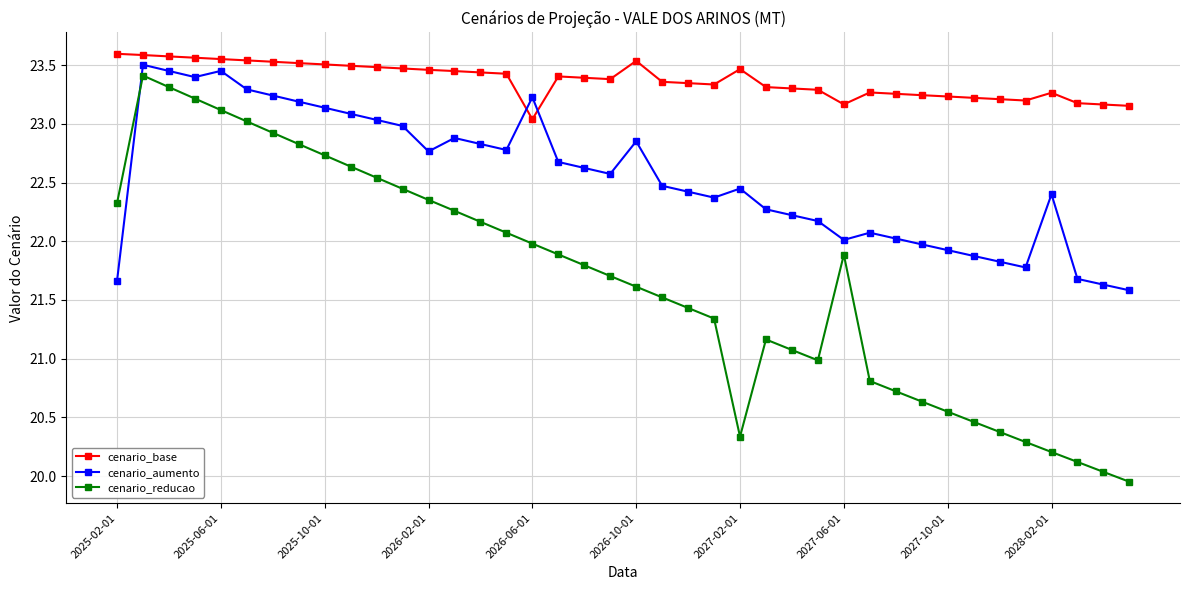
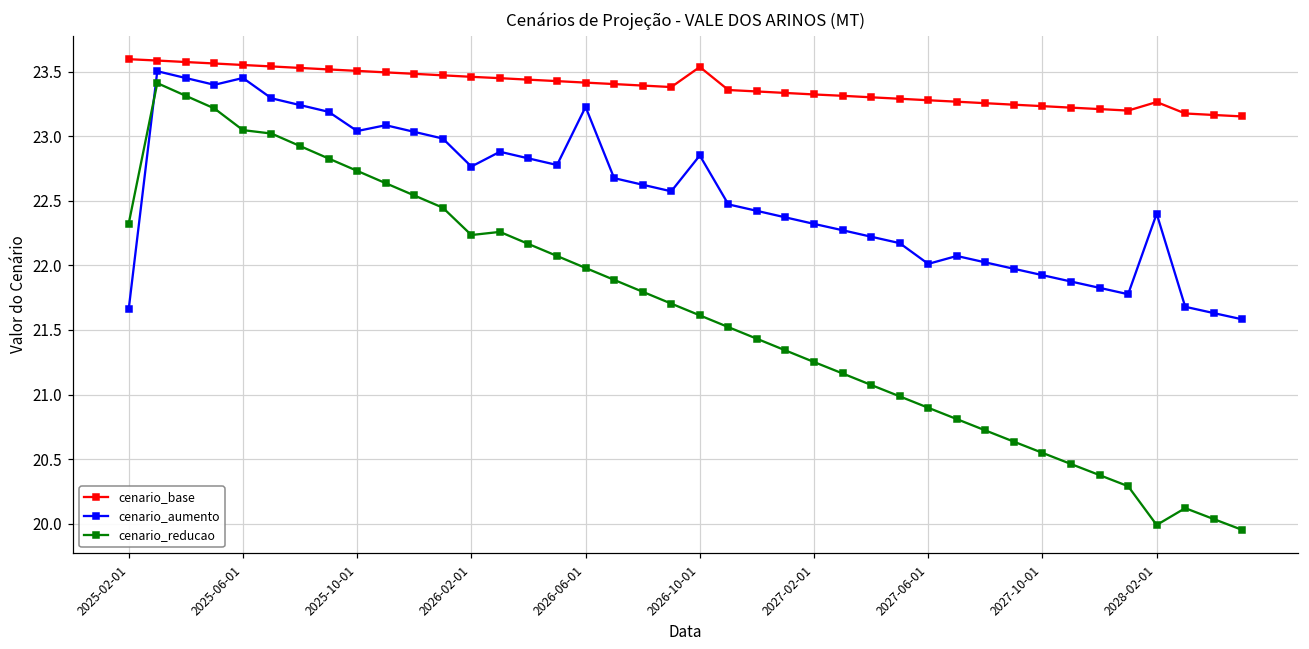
  {
    "cenario_base": {
      "2025-02-01": 23.60,
      "2025-06-01": 23.55,
      "2025-10-01": 23.51,
      "2026-02-01": 23.46,
-     "2026-06-01": 23.04,
+     "2026-06-01": 23.41,
      "2026-10-01": 23.54,
-     "2027-02-01": 23.47,
-     "2027-06-01": 23.17,
+     "2027-02-01": 23.32,
+     "2027-06-01": 23.28,
      "2027-10-01": 23.23,
      "2028-02-01": 23.26
    },
    "cenario_aumento": {
      "2025-02-01": 21.66,
      "2025-06-01": 23.45,
-     "2025-10-01": 23.14,
+     "2025-10-01": 23.04,
      "2026-02-01": 22.76,
      "2026-06-01": 23.23,
      "2026-10-01": 22.85,
-     "2027-02-01": 22.45,
+     "2027-02-01": 22.32,
      "2027-06-01": 22.01,
      "2027-10-01": 21.92,
      "2028-02-01": 22.40
    },
    "cenario_reducao": {
      "2025-02-01": 22.32,
-     "2025-06-01": 23.12,
+     "2025-06-01": 23.05,
      "2025-10-01": 22.73,
-     "2026-02-01": 22.35,
+     "2026-02-01": 22.23,
      "2026-06-01": 21.98,
      "2026-10-01": 21.61,
-     "2027-02-01": 20.34,
-     "2027-06-01": 21.89,
+     "2027-02-01": 21.25,
+     "2027-06-01": 20.90,
      "2027-10-01": 20.55,
-     "2028-02-01": 20.21
+     "2028-02-01": 19.99
    }
  }
